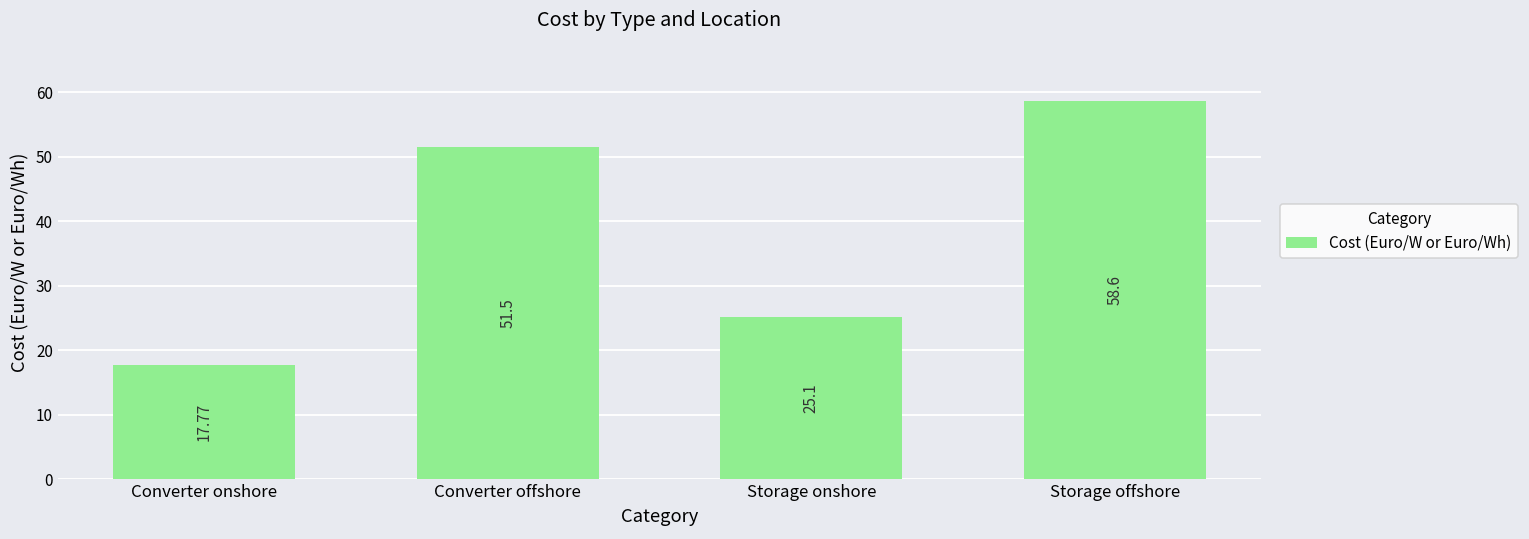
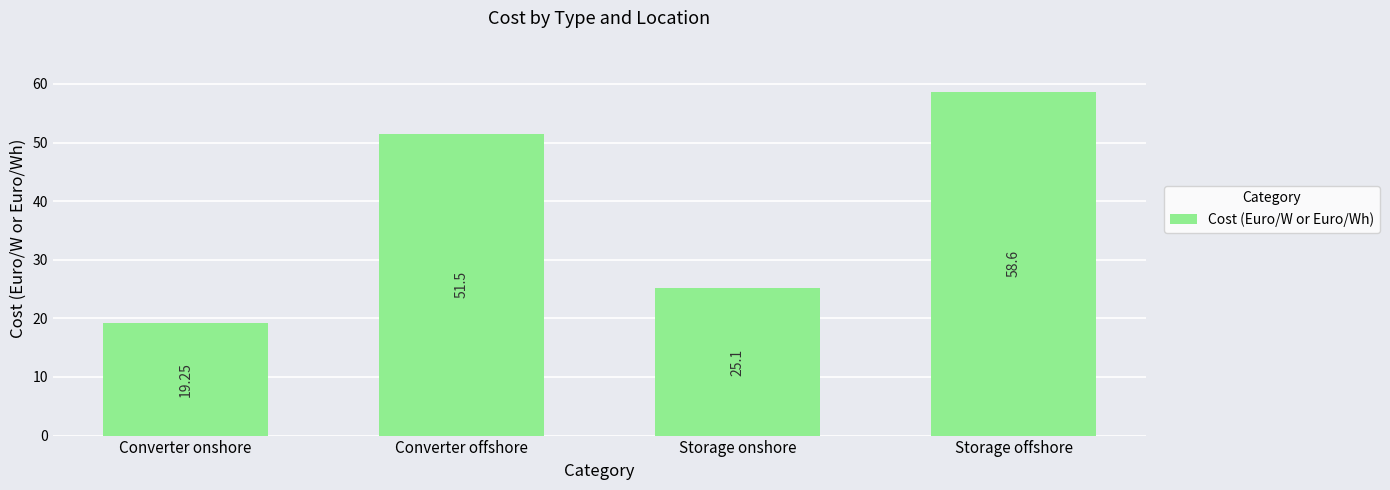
  {
-   "Converter onshore": 17.77,
+   "Converter onshore": 19.25,
    "Converter offshore": 51.5,
    "Storage onshore": 25.1,
    "Storage offshore": 58.6
  }
